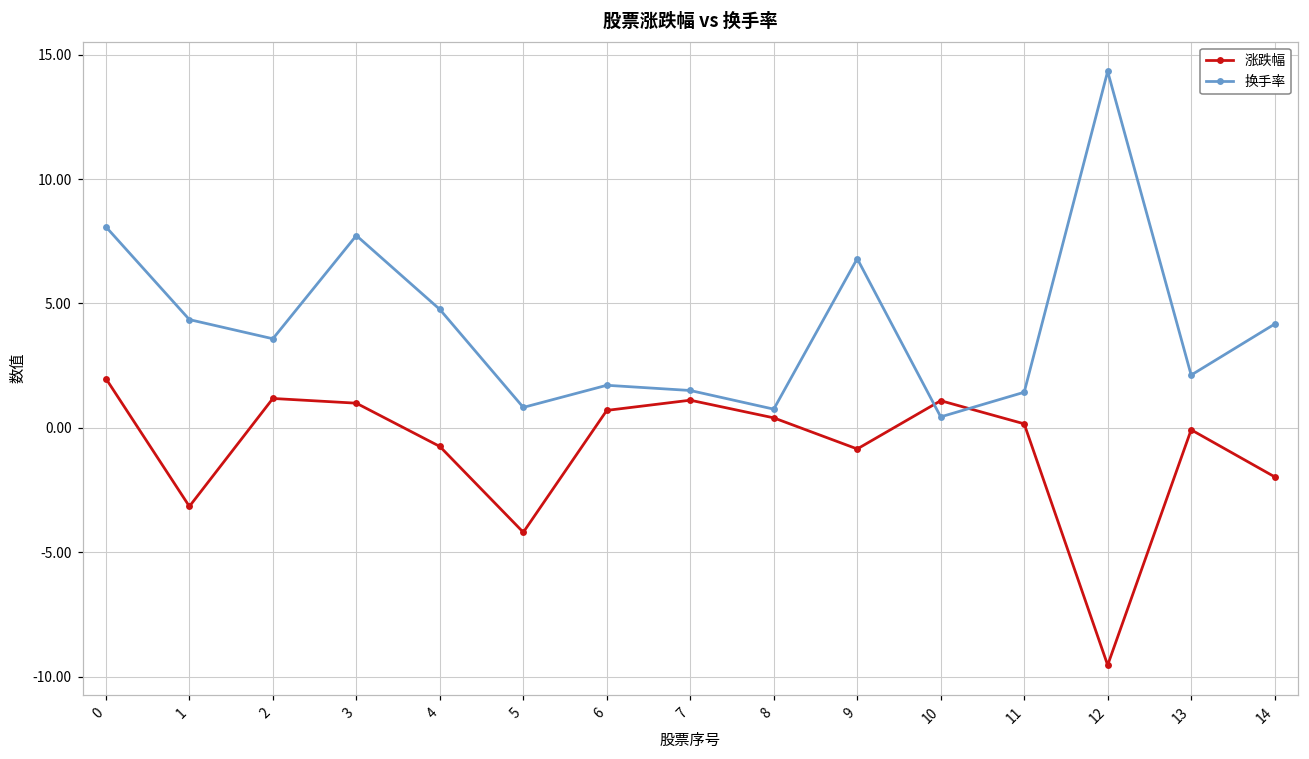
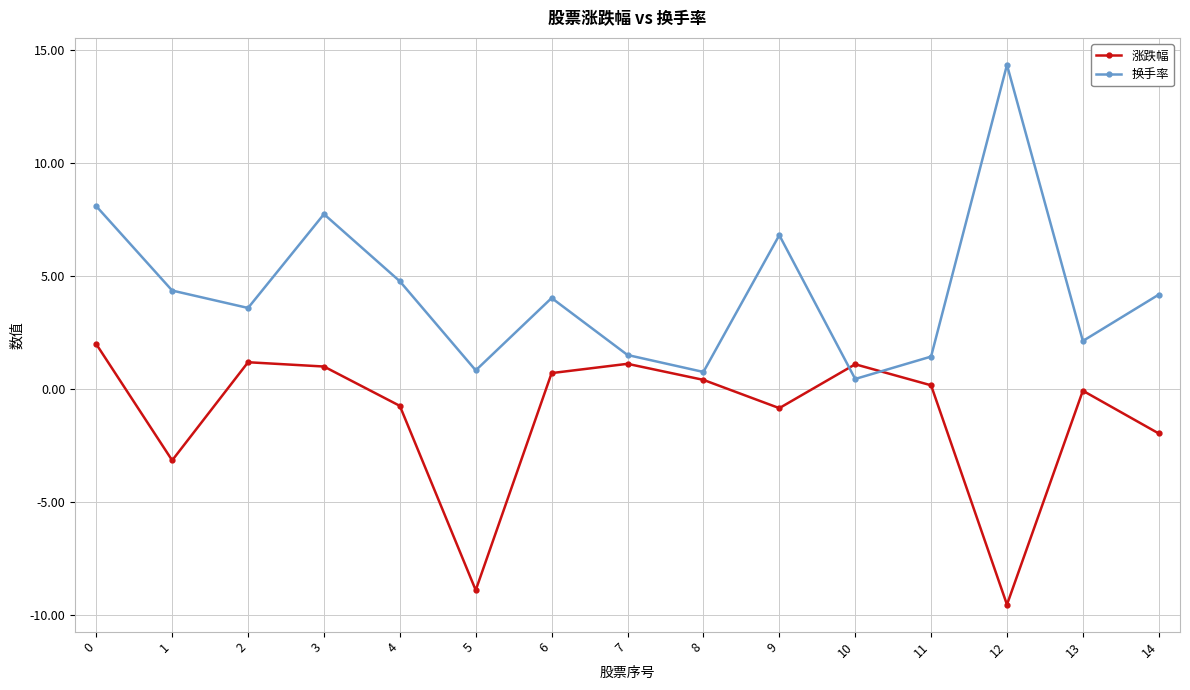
  {
    "涨跌幅": {
      "0": 2.0,
      "1": -3.2,
      "2": 1.2,
      "3": 1.0,
      "4": -0.8,
-     "5": -4.2,
+     "5": -8.9,
      "6": 0.7,
      "7": 1.1,
      "8": 0.4,
      "9": -0.9,
      "10": 1.1,
      "11": 0.2,
      "12": -9.5,
      "13": -0.1,
      "14": -2.0
    },
    "换手率": {
      "0": 8.1,
      "1": 4.4,
      "2": 3.6,
      "3": 7.7,
      "4": 4.8,
      "5": 0.8,
-     "6": 1.7,
+     "6": 4.0,
      "7": 1.5,
      "8": 0.8,
      "9": 6.8,
      "10": 0.4,
      "11": 1.4,
      "12": 14.3,
      "13": 2.1,
      "14": 4.2
    }
  }
